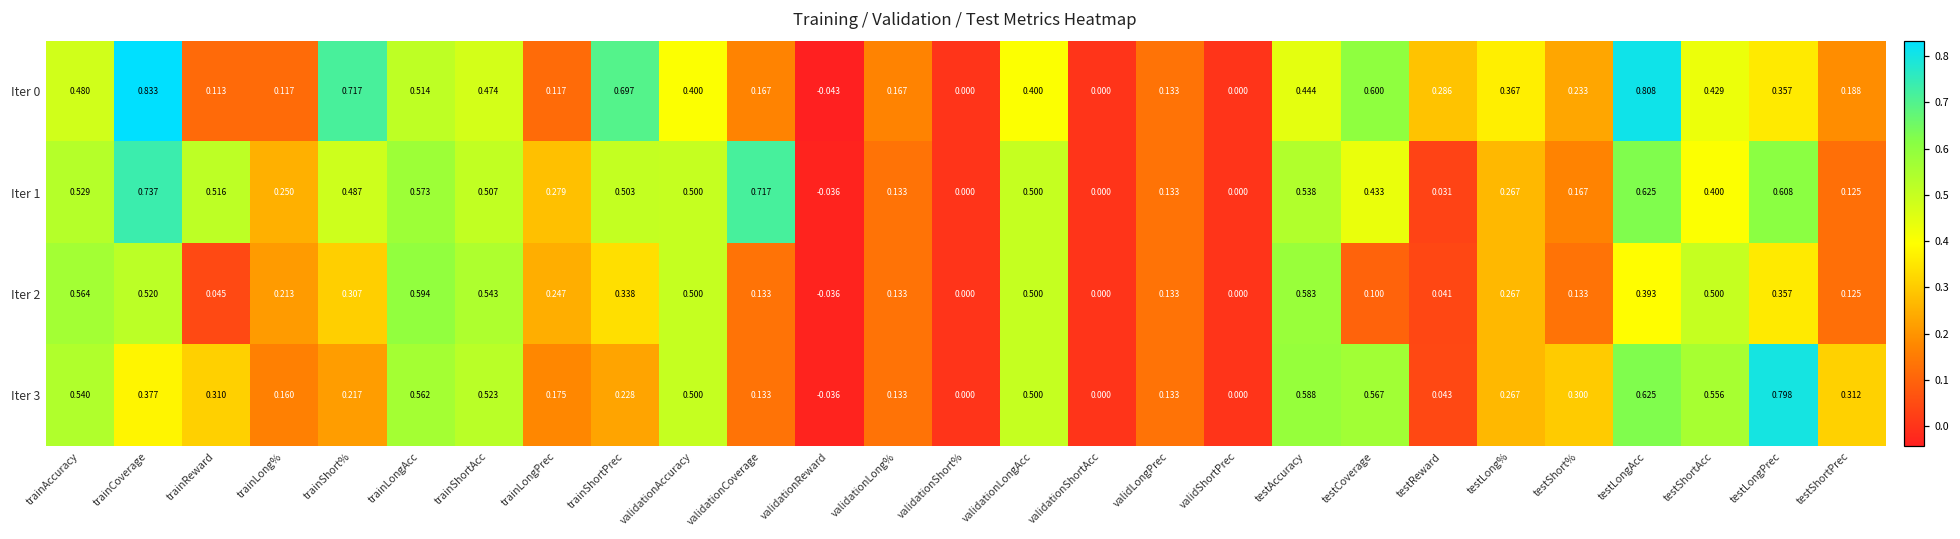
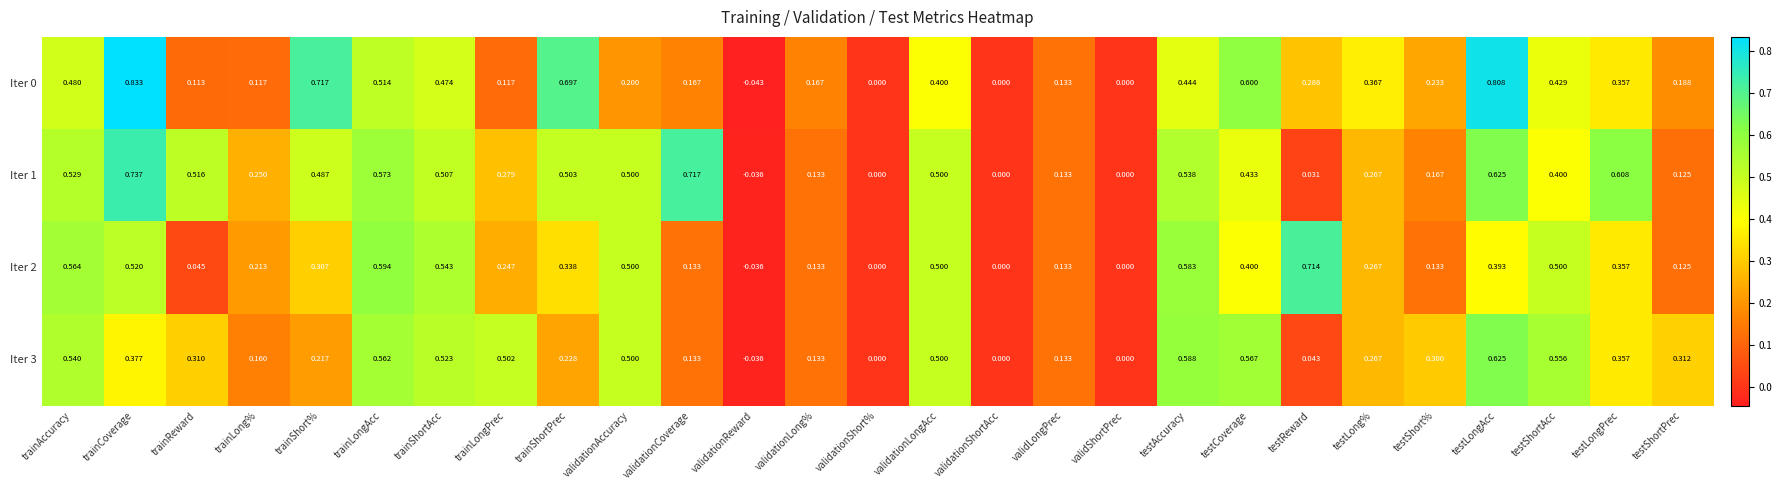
  {
    "Iter 0": {
      "trainAccuracy": 0.480,
      "trainCoverage": 0.833,
      "trainReward": 0.113,
      "trainLong%": 0.117,
      "trainShort%": 0.717,
      "trainLongAcc": 0.514,
      "trainShortAcc": 0.474,
      "trainLongPrec": 0.117,
      "trainShortPrec": 0.697,
-     "validationAccuracy": 0.400,
+     "validationAccuracy": 0.200,
      "validationCoverage": 0.167,
      "validationReward": -0.043,
      "validationLong%": 0.167,
      "validationShort%": 0.000,
      "validationLongAcc": 0.400,
      "validationShortAcc": 0.000,
      "validLongPrec": 0.133,
      "validShortPrec": 0.000,
      "testAccuracy": 0.444,
      "testCoverage": 0.600,
      "testReward": 0.286,
      "testLong%": 0.367,
      "testShort%": 0.233,
      "testLongAcc": 0.808,
      "testShortAcc": 0.429,
      "testLongPrec": 0.357,
      "testShortPrec": 0.188
    },
    "Iter 1": {
      "trainAccuracy": 0.529,
      "trainCoverage": 0.737,
      "trainReward": 0.516,
      "trainLong%": 0.250,
      "trainShort%": 0.487,
      "trainLongAcc": 0.573,
      "trainShortAcc": 0.507,
      "trainLongPrec": 0.279,
      "trainShortPrec": 0.503,
      "validationAccuracy": 0.500,
      "validationCoverage": 0.717,
      "validationReward": -0.036,
      "validationLong%": 0.133,
      "validationShort%": 0.000,
      "validationLongAcc": 0.500,
      "validationShortAcc": 0.000,
      "validLongPrec": 0.133,
      "validShortPrec": 0.000,
      "testAccuracy": 0.538,
      "testCoverage": 0.433,
      "testReward": 0.031,
      "testLong%": 0.267,
      "testShort%": 0.167,
      "testLongAcc": 0.625,
      "testShortAcc": 0.400,
      "testLongPrec": 0.608,
      "testShortPrec": 0.125
    },
    "Iter 2": {
      "trainAccuracy": 0.564,
      "trainCoverage": 0.520,
      "trainReward": 0.045,
      "trainLong%": 0.213,
      "trainShort%": 0.307,
      "trainLongAcc": 0.594,
      "trainShortAcc": 0.543,
      "trainLongPrec": 0.247,
      "trainShortPrec": 0.338,
      "validationAccuracy": 0.500,
      "validationCoverage": 0.133,
      "validationReward": -0.036,
      "validationLong%": 0.133,
      "validationShort%": 0.000,
      "validationLongAcc": 0.500,
      "validationShortAcc": 0.000,
      "validLongPrec": 0.133,
      "validShortPrec": 0.000,
      "testAccuracy": 0.583,
-     "testCoverage": 0.100,
-     "testReward": 0.041,
+     "testCoverage": 0.400,
+     "testReward": 0.714,
      "testLong%": 0.267,
      "testShort%": 0.133,
      "testLongAcc": 0.393,
      "testShortAcc": 0.500,
      "testLongPrec": 0.357,
      "testShortPrec": 0.125
    },
    "Iter 3": {
      "trainAccuracy": 0.540,
      "trainCoverage": 0.377,
      "trainReward": 0.310,
      "trainLong%": 0.160,
      "trainShort%": 0.217,
      "trainLongAcc": 0.562,
      "trainShortAcc": 0.523,
-     "trainLongPrec": 0.175,
+     "trainLongPrec": 0.502,
      "trainShortPrec": 0.228,
      "validationAccuracy": 0.500,
      "validationCoverage": 0.133,
      "validationReward": -0.036,
      "validationLong%": 0.133,
      "validationShort%": 0.000,
      "validationLongAcc": 0.500,
      "validationShortAcc": 0.000,
      "validLongPrec": 0.133,
      "validShortPrec": 0.000,
      "testAccuracy": 0.588,
      "testCoverage": 0.567,
      "testReward": 0.043,
      "testLong%": 0.267,
      "testShort%": 0.300,
      "testLongAcc": 0.625,
      "testShortAcc": 0.556,
-     "testLongPrec": 0.798,
+     "testLongPrec": 0.357,
      "testShortPrec": 0.312
    }
  }
